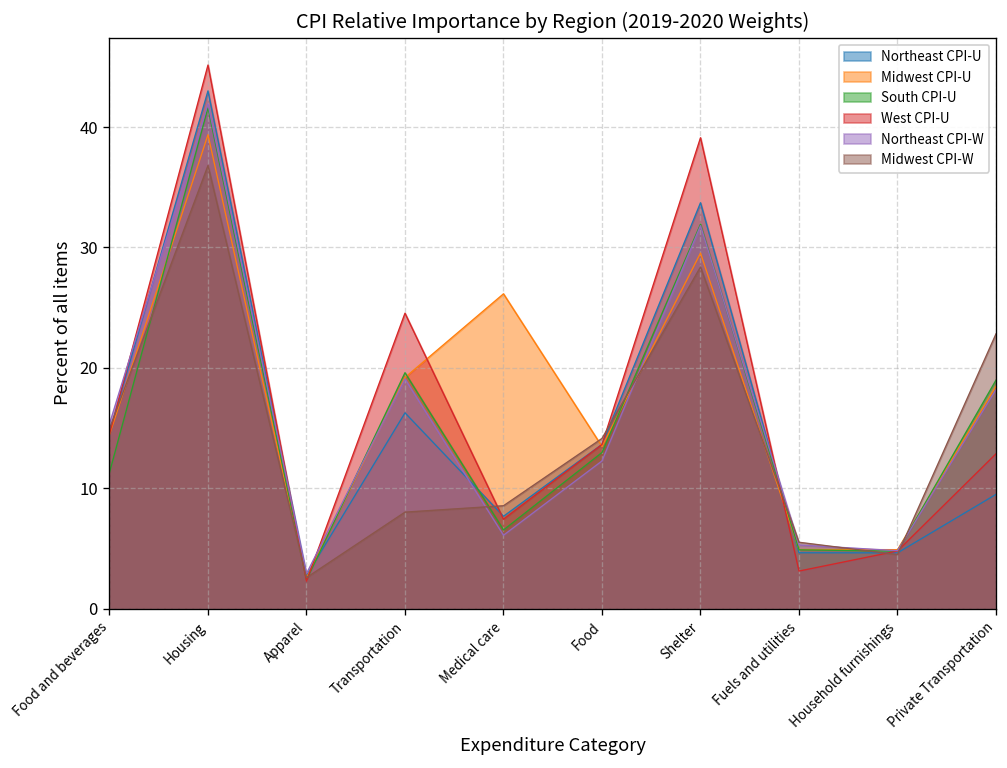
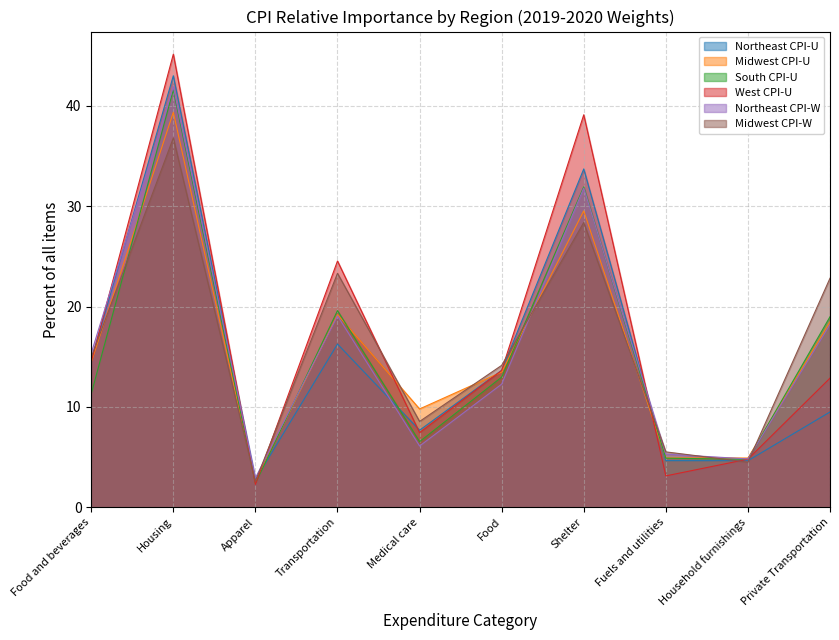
  {
    "Northeast CPI-U": {
      "Housing": 43.0,
      "Transportation": 16.3,
      "Shelter": 33.7,
      "Private Transportation": 9.5
    },
    "Midwest CPI-U": {
      "Housing": 39.4,
-     "Medical care": 26.1,
+     "Medical care": 9.8,
      "Shelter": 29.5,
      "Private Transportation": 18.5
    },
    "South CPI-U": {
      "Food and beverages": 11.3,
      "Housing": 41.6,
      "Transportation": 19.6,
      "Medical care": 6.5,
      "Food": 13.0,
      "Private Transportation": 19.0
    },
    "West CPI-U": {
      "Housing": 45.1,
      "Transportation": 24.5,
      "Shelter": 39.1,
      "Fuels and utilities": 3.1,
      "Private Transportation": 12.9
    },
    "Northeast CPI-W": {
      "Food and beverages": 15.4,
      "Housing": 41.9,
      "Medical care": 6.1,
      "Food": 12.3,
      "Private Transportation": 18.2
    },
    "Midwest CPI-W": {
      "Food and beverages": 15.0,
      "Housing": 36.8,
-     "Transportation": 8.0,
+     "Transportation": 23.3,
      "Medical care": 8.6,
      "Food": 14.1,
      "Shelter": 28.4,
      "Private Transportation": 22.8
    }
  }
